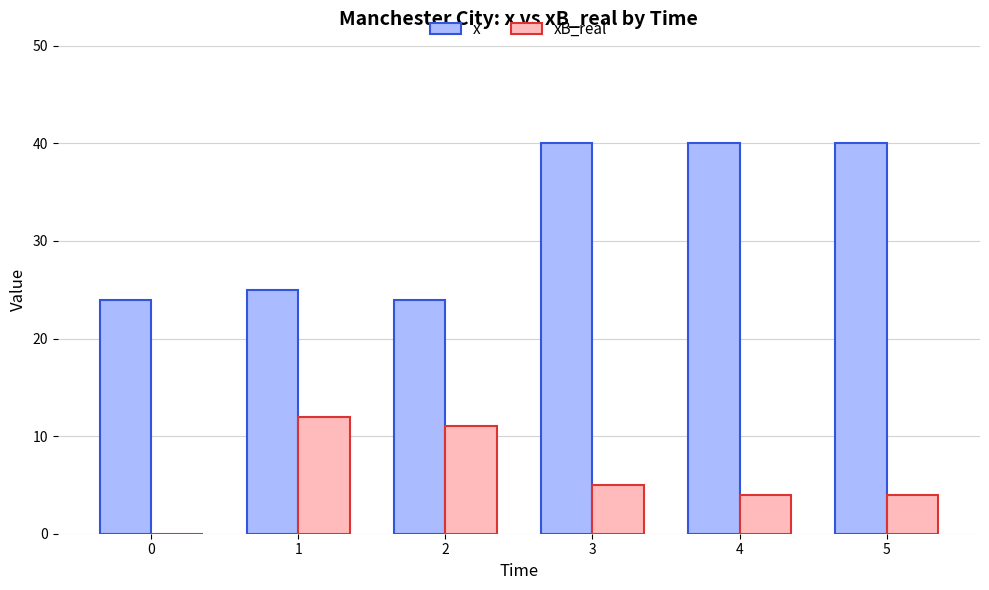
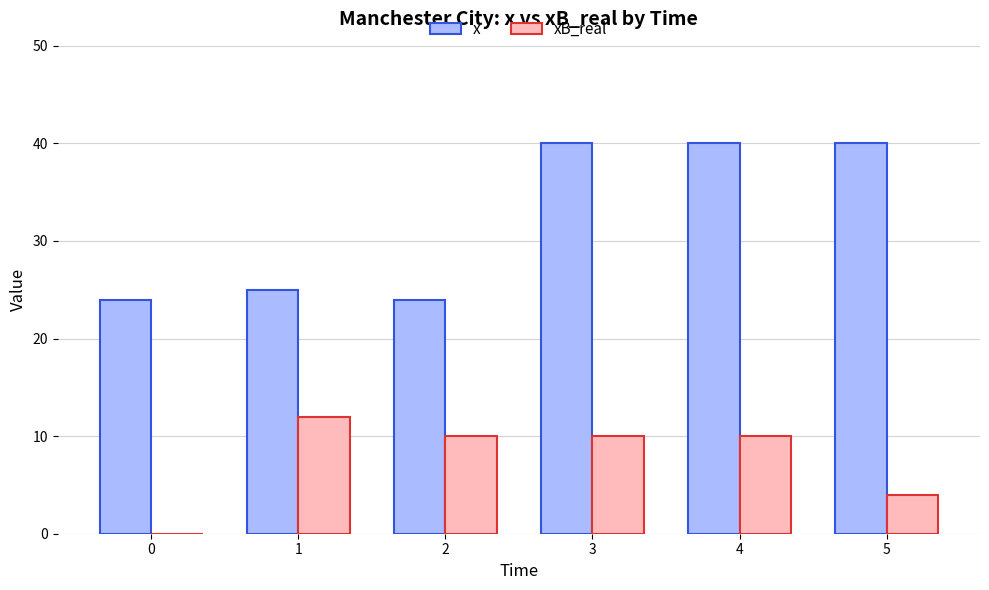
  {
    "x": {
      "0": 24,
      "1": 25,
      "2": 24,
      "3": 40,
      "4": 40,
      "5": 40
    },
    "xB_real": {
      "0": 0,
      "1": 12,
-     "2": 11,
-     "3": 5,
-     "4": 4,
+     "2": 10,
+     "3": 10,
+     "4": 10,
      "5": 4
    }
  }
